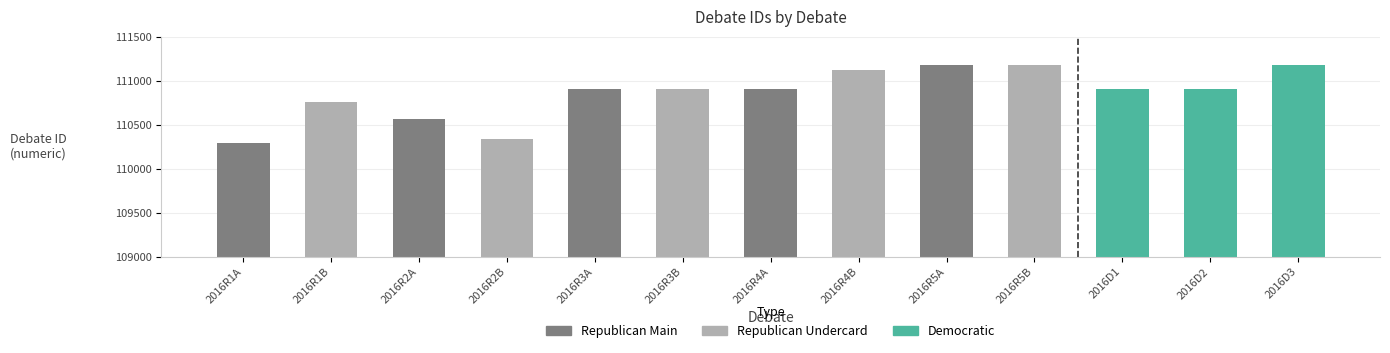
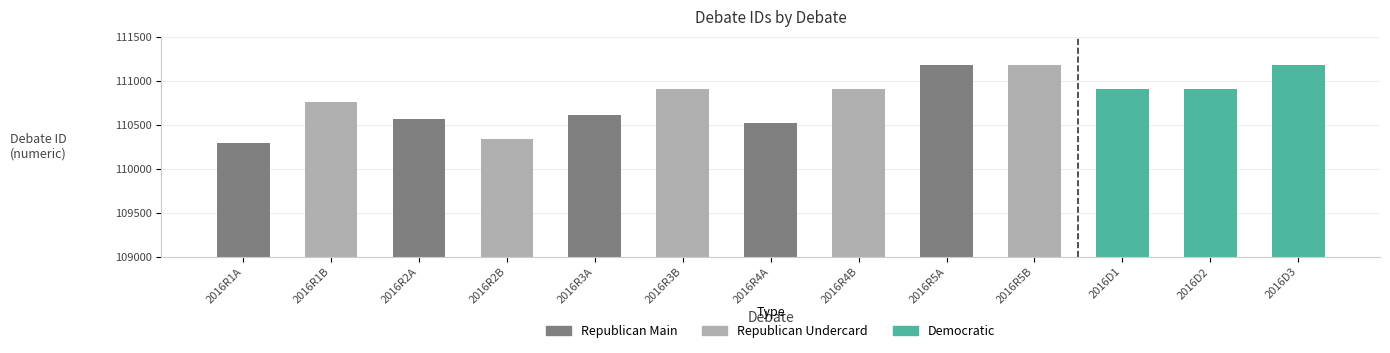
  {
    "2016R1A": 110300,
    "2016R1B": 110800,
    "2016R2A": 110600,
    "2016R2B": 110300,
-   "2016R3A": 110900,
+   "2016R3A": 110600,
    "2016R3B": 110900,
-   "2016R4A": 110900,
-   "2016R4B": 111100,
+   "2016R4A": 110500,
+   "2016R4B": 110900,
    "2016R5A": 111200,
    "2016R5B": 111200,
    "2016D1": 110900,
    "2016D2": 110900,
    "2016D3": 111200
  }
